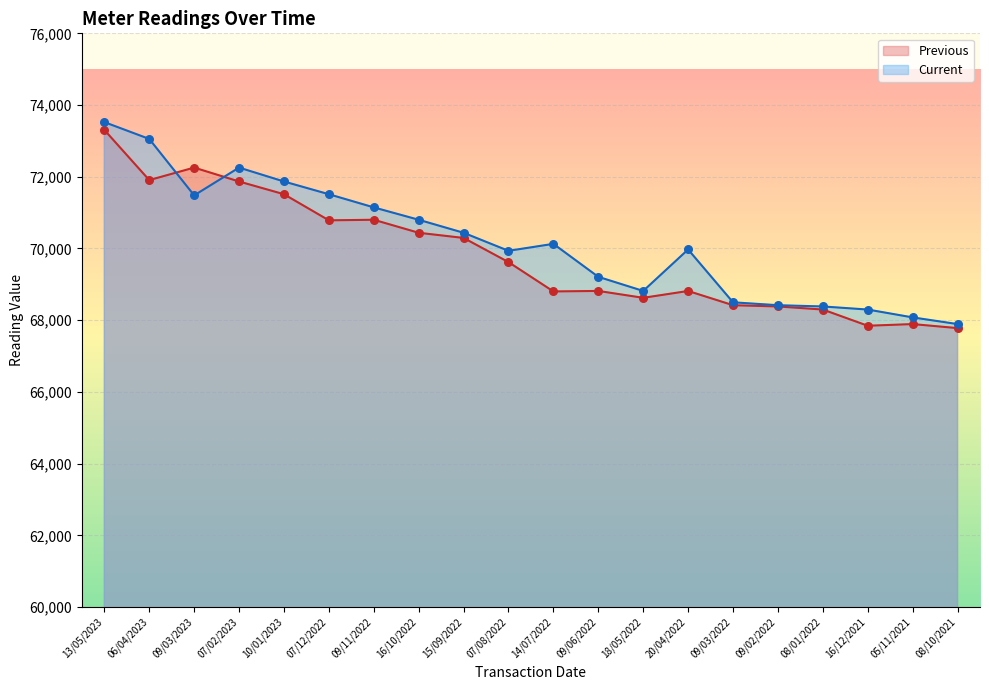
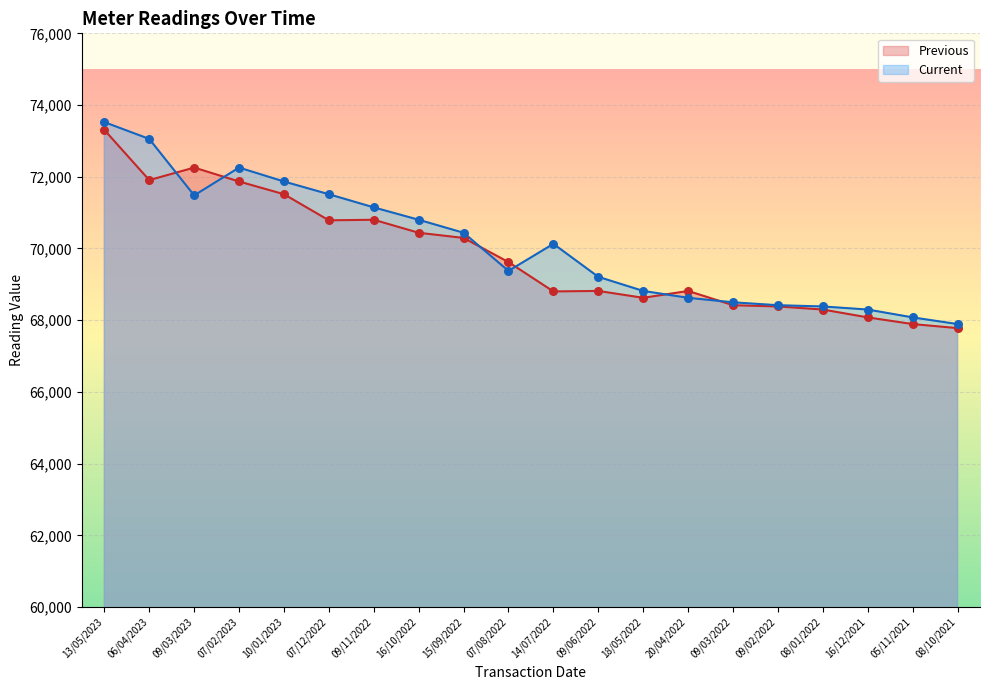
  {
    "Previous": {
      "13/05/2023": "73,300",
      "06/04/2023": "71,900",
      "09/03/2023": "72,300",
      "07/02/2023": "71,900",
      "10/01/2023": "71,500",
      "07/12/2022": "70,800",
      "09/11/2022": "70,800",
      "16/10/2022": "70,400",
      "15/09/2022": "70,300",
      "07/08/2022": "69,600",
      "14/07/2022": "68,800",
      "09/06/2022": "68,800",
      "18/05/2022": "68,600",
      "20/04/2022": "68,800",
      "09/03/2022": "68,400",
      "08/01/2022": "68,300",
-     "16/12/2021": "67,800",
+     "16/12/2021": "68,100",
      "05/11/2021": "67,900",
      "08/10/2021": "67,800"
    },
    "Current": {
      "13/05/2023": "73,500",
      "06/04/2023": "73,100",
      "09/03/2023": "71,500",
      "07/02/2023": "72,300",
      "10/01/2023": "71,900",
      "07/12/2022": "71,500",
      "09/11/2022": "71,100",
      "16/10/2022": "70,800",
      "15/09/2022": "70,400",
-     "07/08/2022": "69,900",
+     "07/08/2022": "69,400",
      "14/07/2022": "70,100",
      "09/06/2022": "69,200",
      "18/05/2022": "68,800",
-     "20/04/2022": "70,000",
+     "20/04/2022": "68,600",
      "09/03/2022": "68,500",
      "08/01/2022": "68,400",
      "16/12/2021": "68,300",
      "05/11/2021": "68,100",
      "08/10/2021": "67,900"
    }
  }
